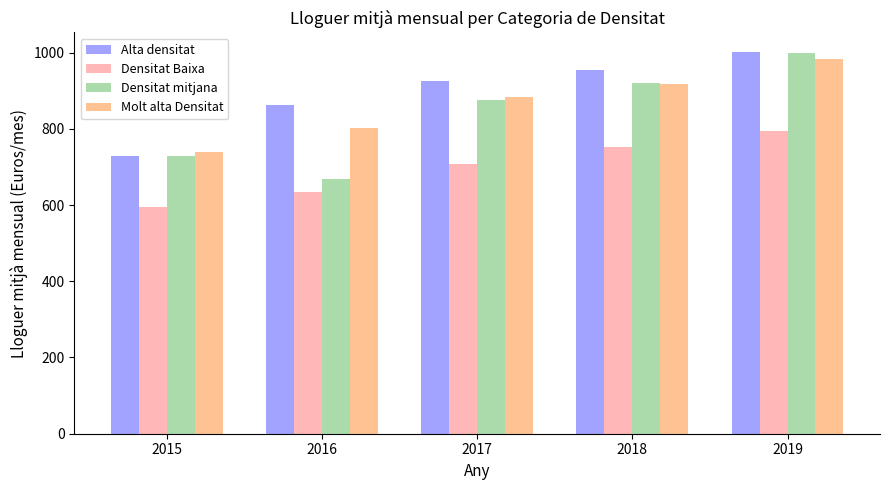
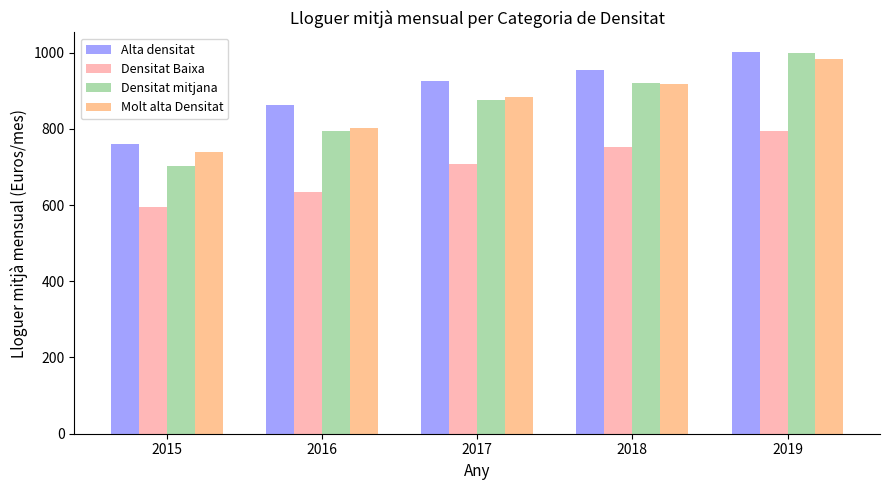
  {
    "Alta densitat": {
-     "2015": 730,
+     "2015": 760,
      "2016": 860,
      "2017": 930,
      "2018": 950,
      "2019": 1000
    },
    "Densitat mitjana": {
-     "2015": 730,
-     "2016": 670,
+     "2015": 700,
+     "2016": 790,
      "2017": 880,
      "2018": 920,
      "2019": 1000
    }
  }
